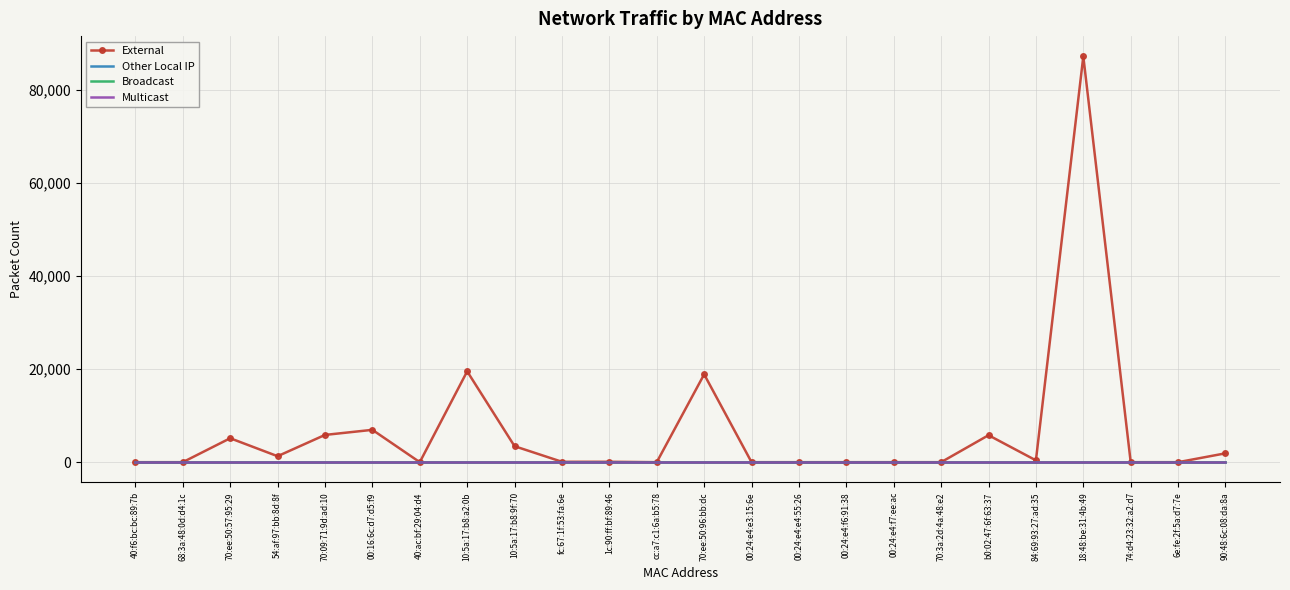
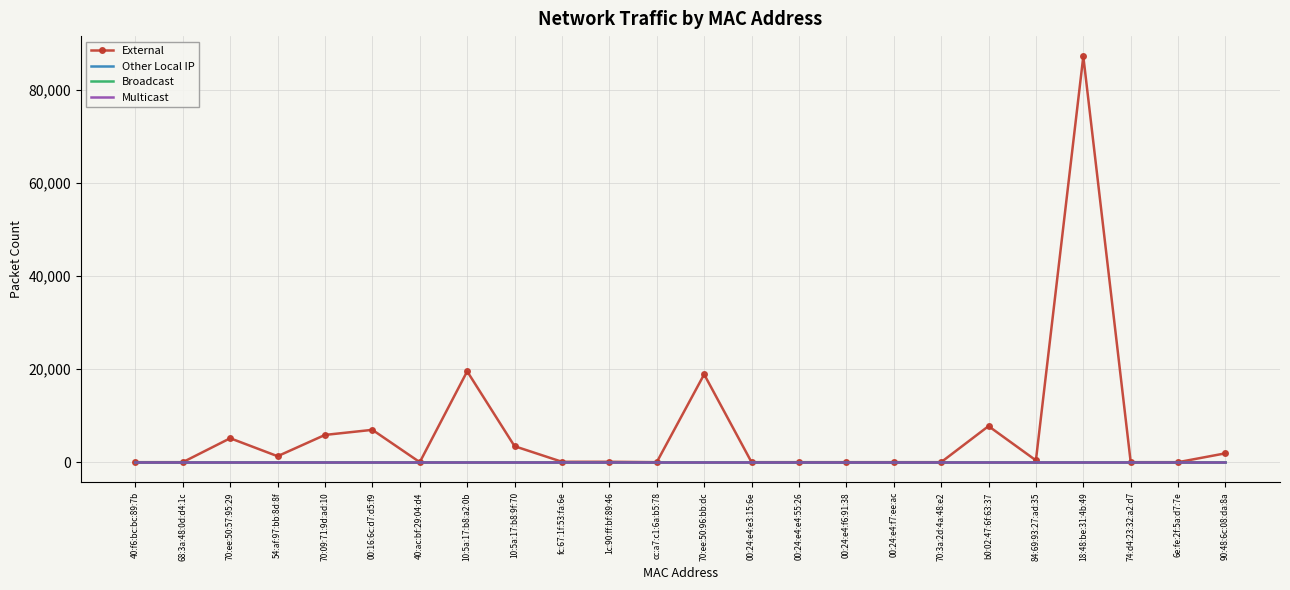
  {
    "External": {
      "70:ee:50:57:95:29": "5,000",
      "54:af:97:bb:8d:8f": "1,000",
      "70:09:71:9d:ad:10": "6,000",
      "00:16:6c:d7:d5:f9": "7,000",
      "10:5a:17:b8:a2:0b": "20,000",
      "10:5a:17:b8:9f:70": "3,000",
      "70:ee:50:96:bb:dc": "19,000",
-     "b0:02:47:6f:63:37": "6,000",
+     "b0:02:47:6f:63:37": "8,000",
      "18:48:be:31:4b:49": "87,000",
      "90:48:6c:08:da:8a": "2,000"
    },
    "Multicast": {
      "70:ee:50:57:95:29": "0",
      "54:af:97:bb:8d:8f": "0",
      "70:09:71:9d:ad:10": "0",
      "00:16:6c:d7:d5:f9": "0",
      "10:5a:17:b8:a2:0b": "0",
      "10:5a:17:b8:9f:70": "0",
      "70:ee:50:96:bb:dc": "0",
      "b0:02:47:6f:63:37": "0",
      "18:48:be:31:4b:49": "0",
      "90:48:6c:08:da:8a": "0"
    }
  }
